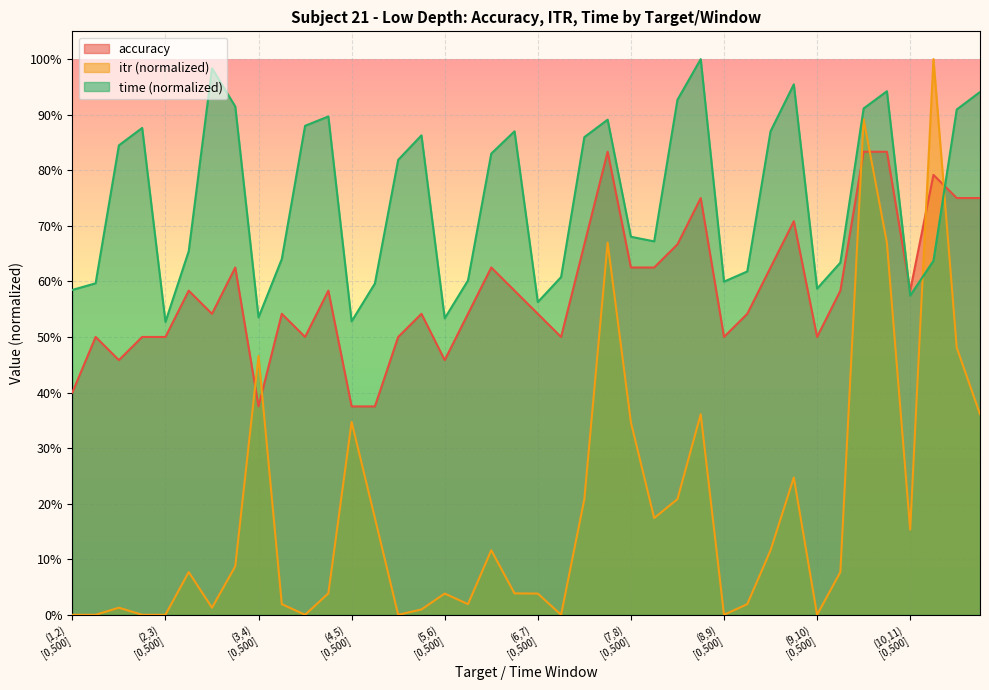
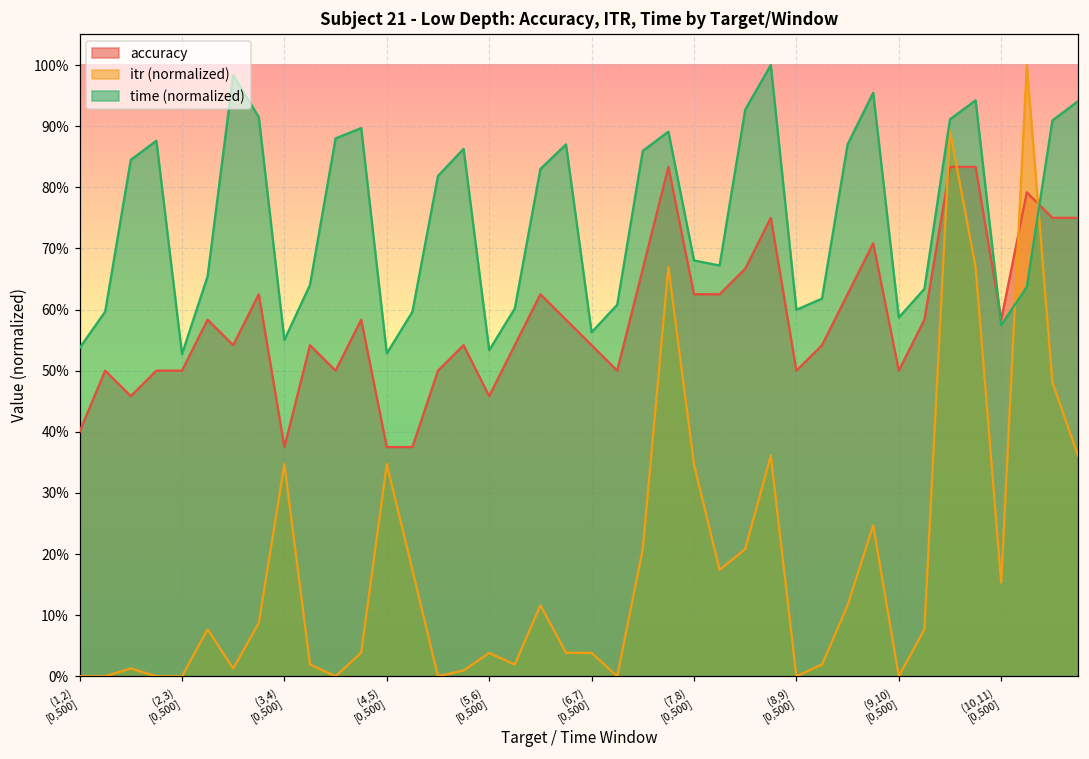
  {
    "accuracy": {
      "(1,2) [0,500]": "40%",
      "(2,3) [0,500]": "50%",
      "(3,4) [0,500]": "38%",
      "(4,5) [0,500]": "38%",
      "(5,6) [0,500]": "46%",
      "(6,7) [0,500]": "54%",
      "(7,8) [0,500]": "63%",
      "(8,9) [0,500]": "50%",
      "(9,10) [0,500]": "50%",
      "(10,11) [0,500]": "58%"
    },
    "itr (normalized)": {
      "(1,2) [0,500]": "0%",
      "(2,3) [0,500]": "0%",
-     "(3,4) [0,500]": "47%",
+     "(3,4) [0,500]": "35%",
      "(4,5) [0,500]": "35%",
      "(5,6) [0,500]": "4%",
      "(6,7) [0,500]": "4%",
      "(7,8) [0,500]": "35%",
      "(8,9) [0,500]": "0%",
      "(9,10) [0,500]": "0%",
      "(10,11) [0,500]": "15%"
    },
    "time (normalized)": {
-     "(1,2) [0,500]": "58%",
+     "(1,2) [0,500]": "54%",
      "(2,3) [0,500]": "53%",
-     "(3,4) [0,500]": "54%",
+     "(3,4) [0,500]": "55%",
      "(4,5) [0,500]": "53%",
      "(5,6) [0,500]": "53%",
      "(6,7) [0,500]": "56%",
      "(7,8) [0,500]": "68%",
      "(8,9) [0,500]": "60%",
      "(9,10) [0,500]": "59%",
      "(10,11) [0,500]": "57%"
    }
  }
